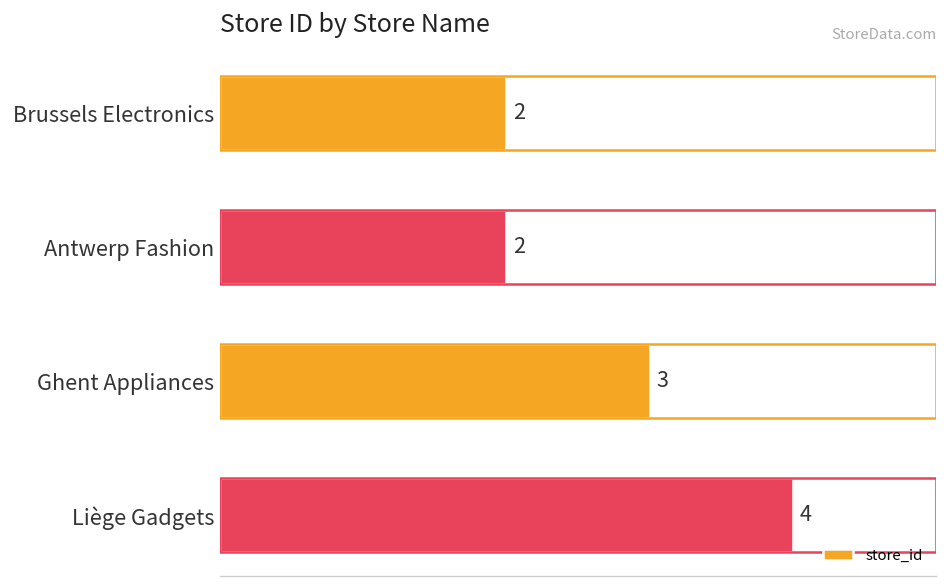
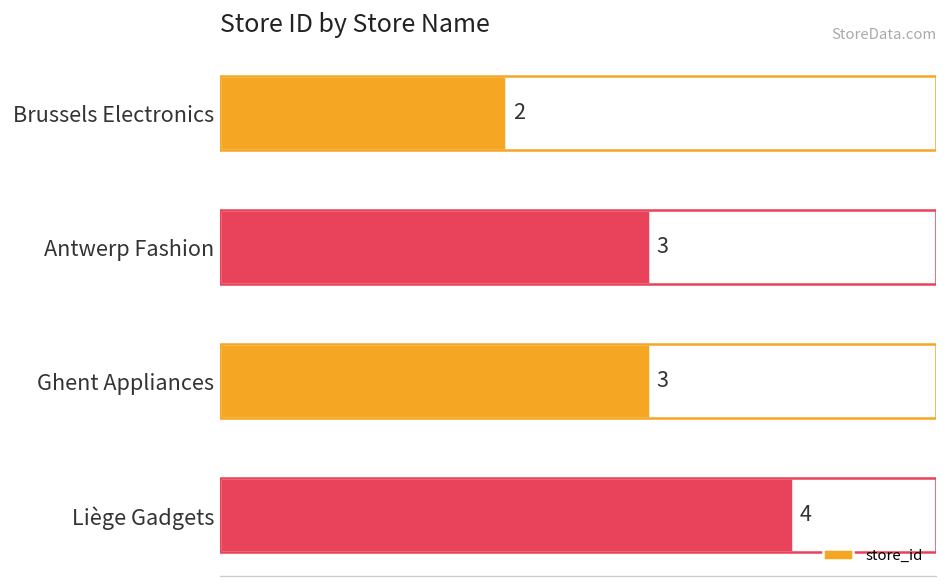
  {
    "Brussels Electronics": 2,
-   "Antwerp Fashion": 2,
+   "Antwerp Fashion": 3,
    "Ghent Appliances": 3,
    "Liège Gadgets": 4
  }
